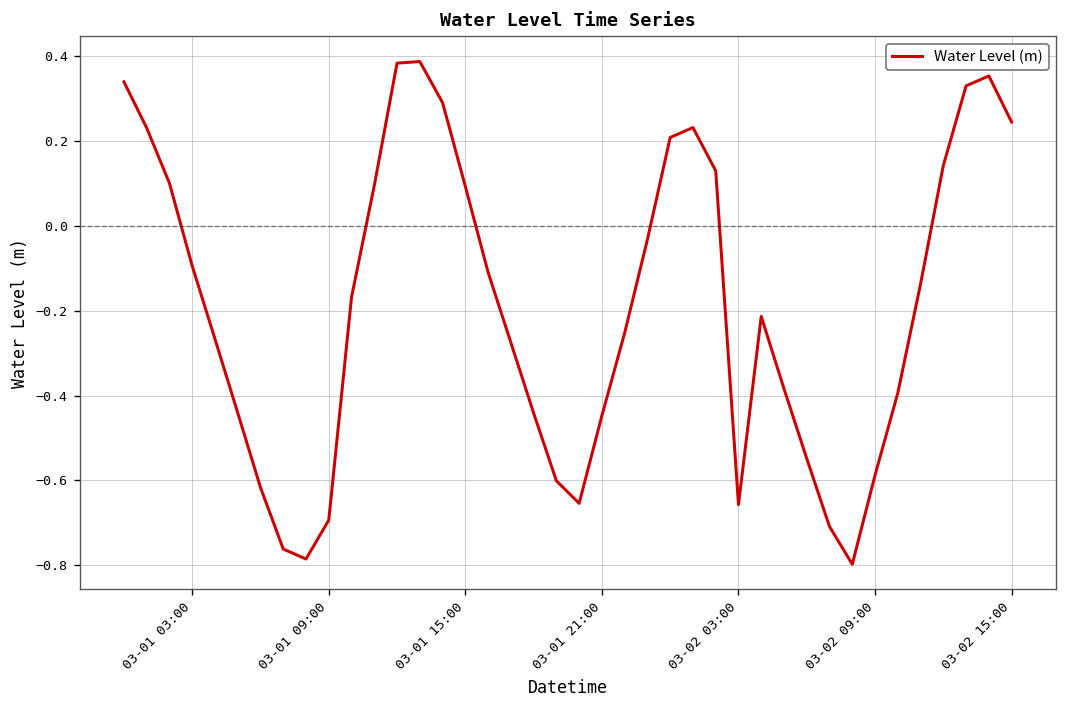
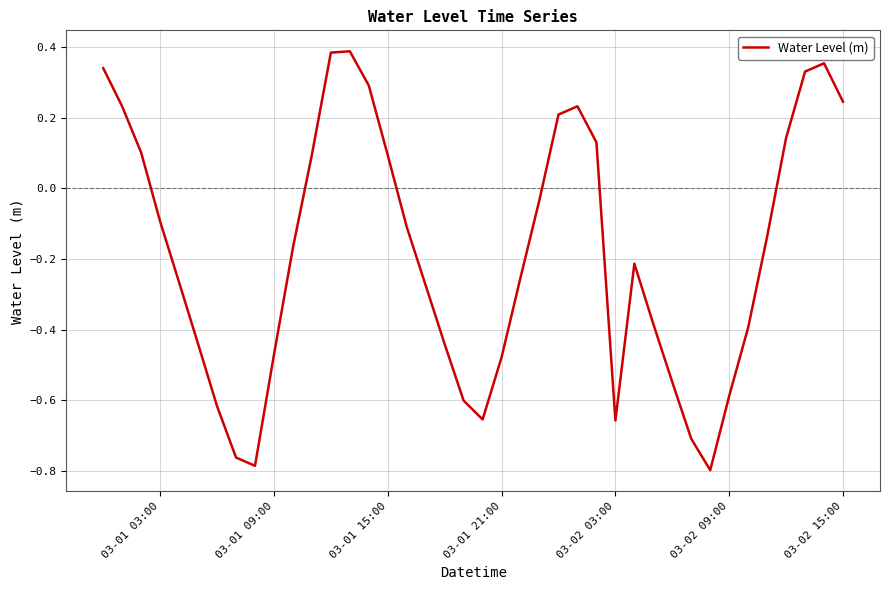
  {
    "03-01 03:00": -0.09,
-   "03-01 09:00": -0.69,
+   "03-01 09:00": -0.47,
    "03-01 15:00": 0.09,
-   "03-01 21:00": -0.45,
+   "03-01 21:00": -0.48,
    "03-02 03:00": -0.66,
    "03-02 09:00": -0.59,
    "03-02 15:00": 0.25
  }
